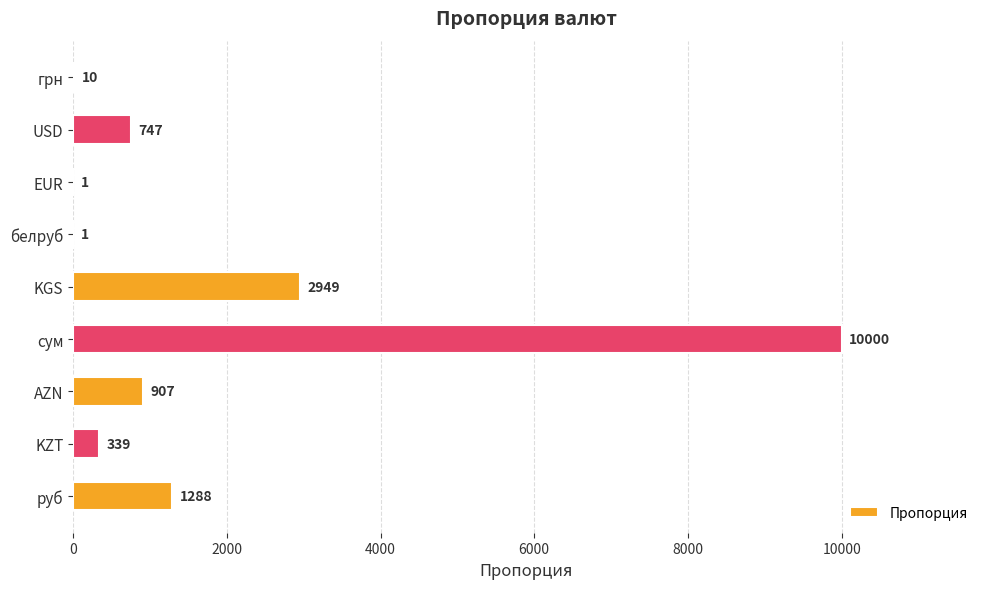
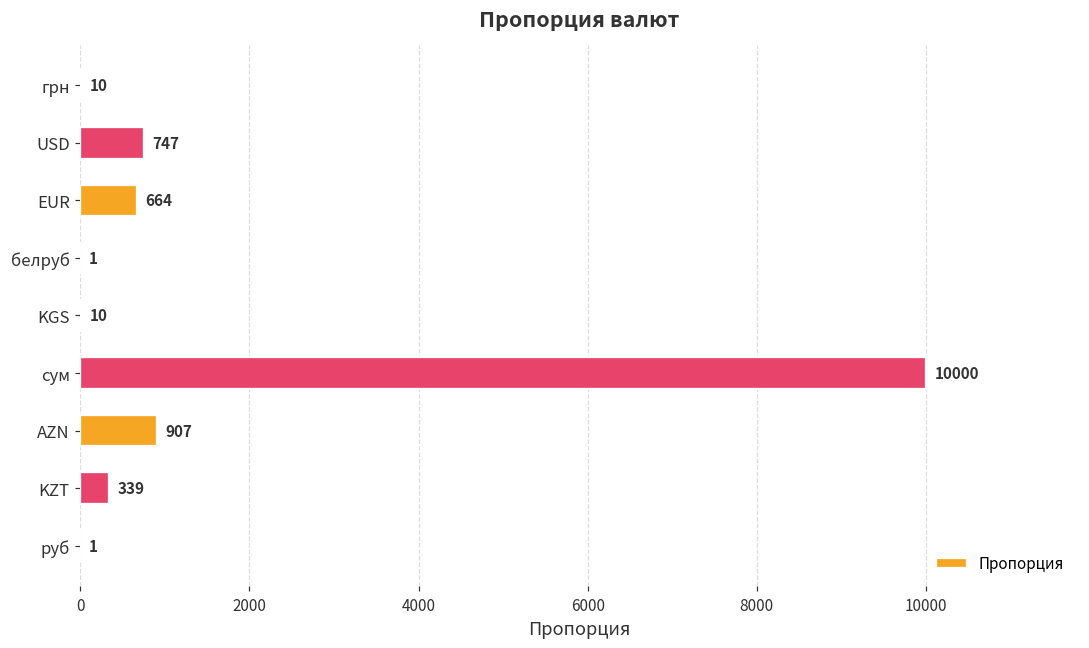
  {
    "грн": 10,
    "USD": 747,
-   "EUR": 1,
+   "EUR": 664,
    "белруб": 1,
-   "KGS": 2949,
+   "KGS": 10,
    "сум": 10000,
    "AZN": 907,
    "KZT": 339,
-   "руб": 1288
+   "руб": 1
  }
